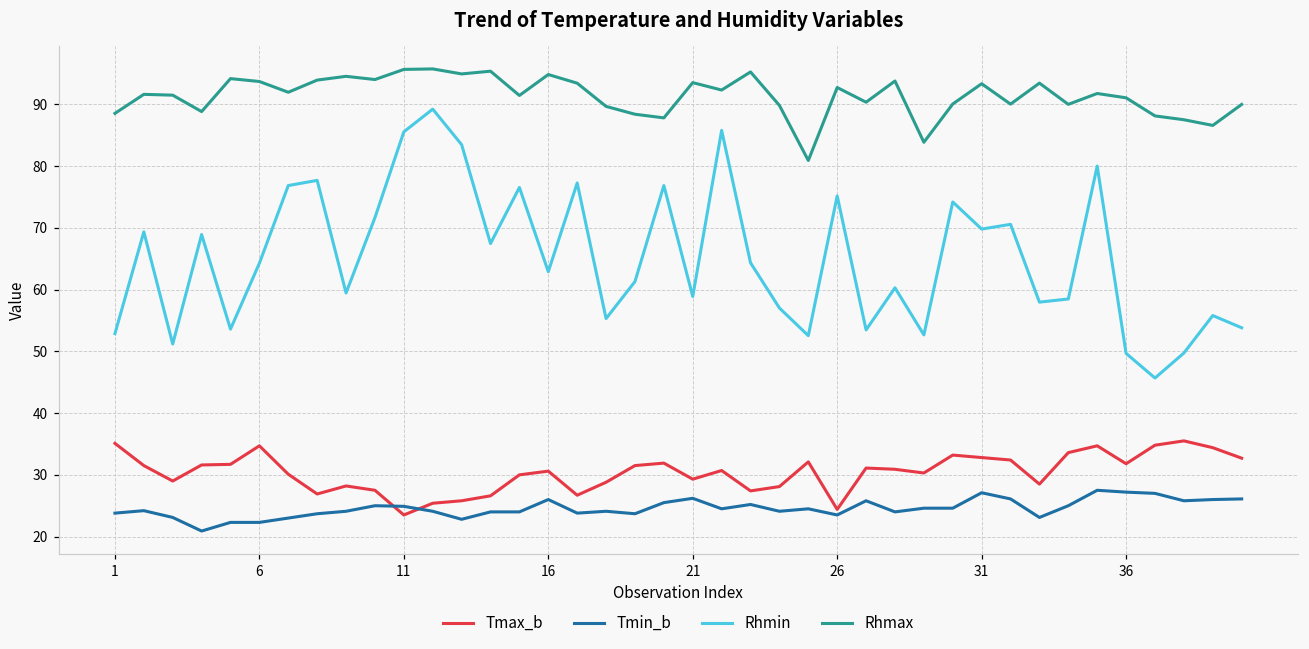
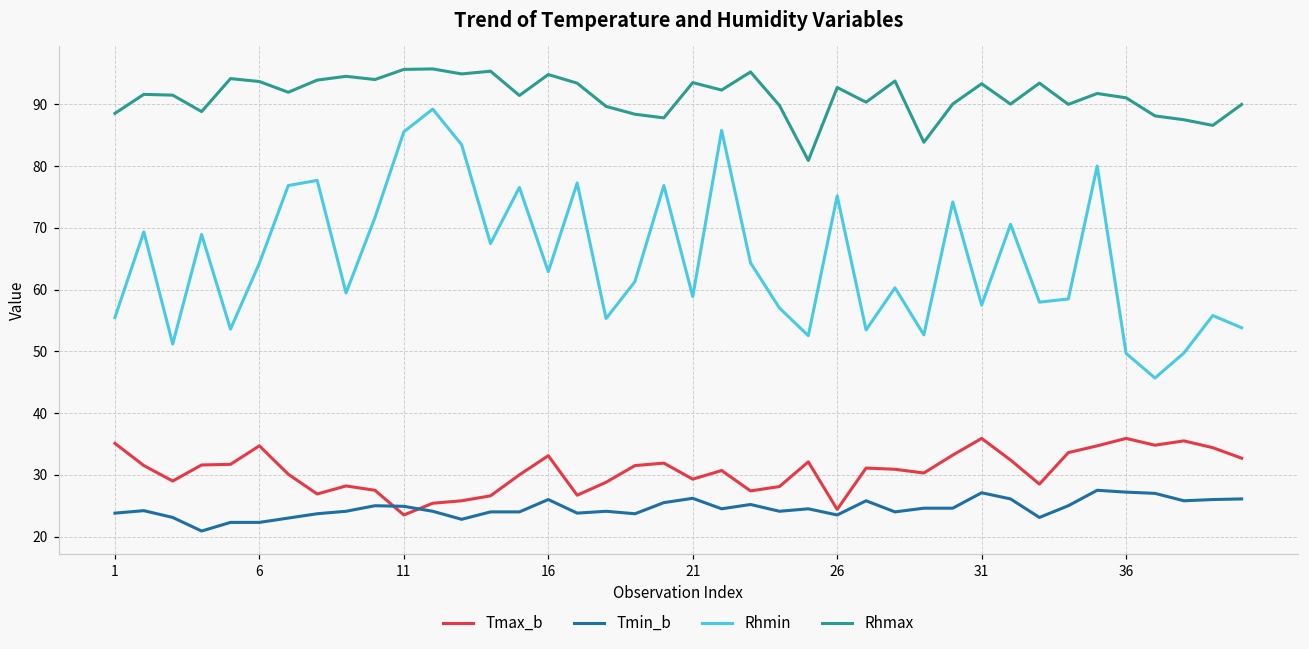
  {
    "Tmax_b": {
      "1": 35,
      "6": 35,
      "11": 24,
-     "16": 31,
+     "16": 33,
      "21": 29,
      "26": 24,
-     "31": 33,
-     "36": 32
+     "31": 36,
+     "36": 36
    },
    "Rhmin": {
-     "1": 53,
+     "1": 55,
      "6": 64,
      "11": 86,
      "16": 63,
      "21": 59,
      "26": 75,
-     "31": 70,
+     "31": 58,
      "36": 50
    }
  }
